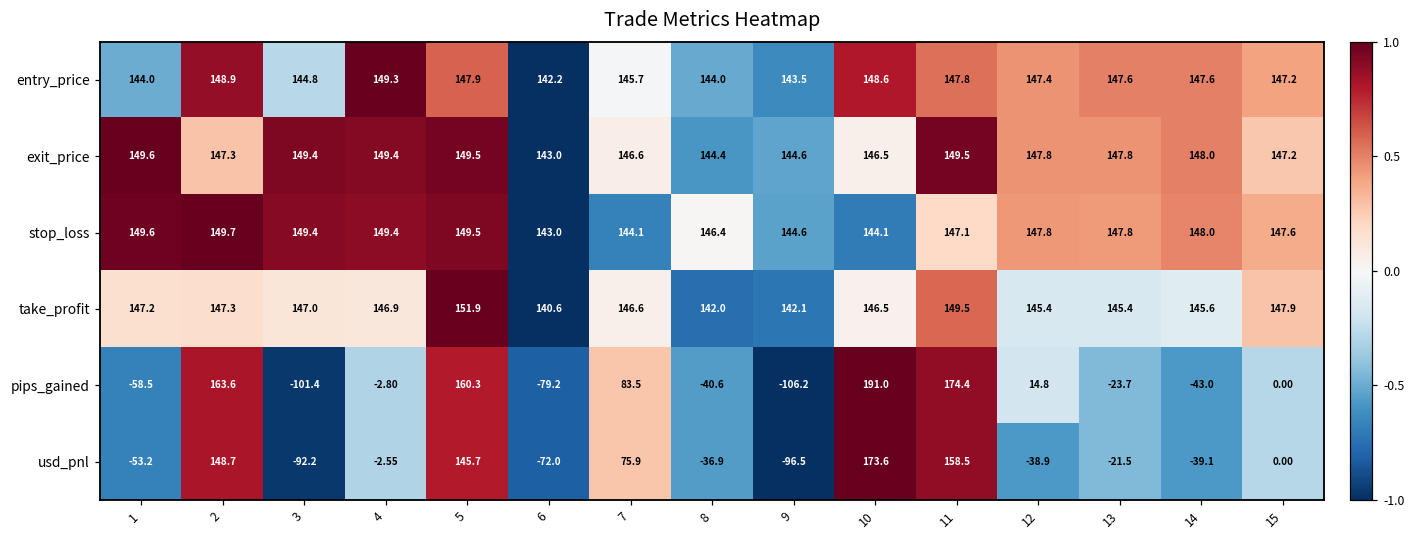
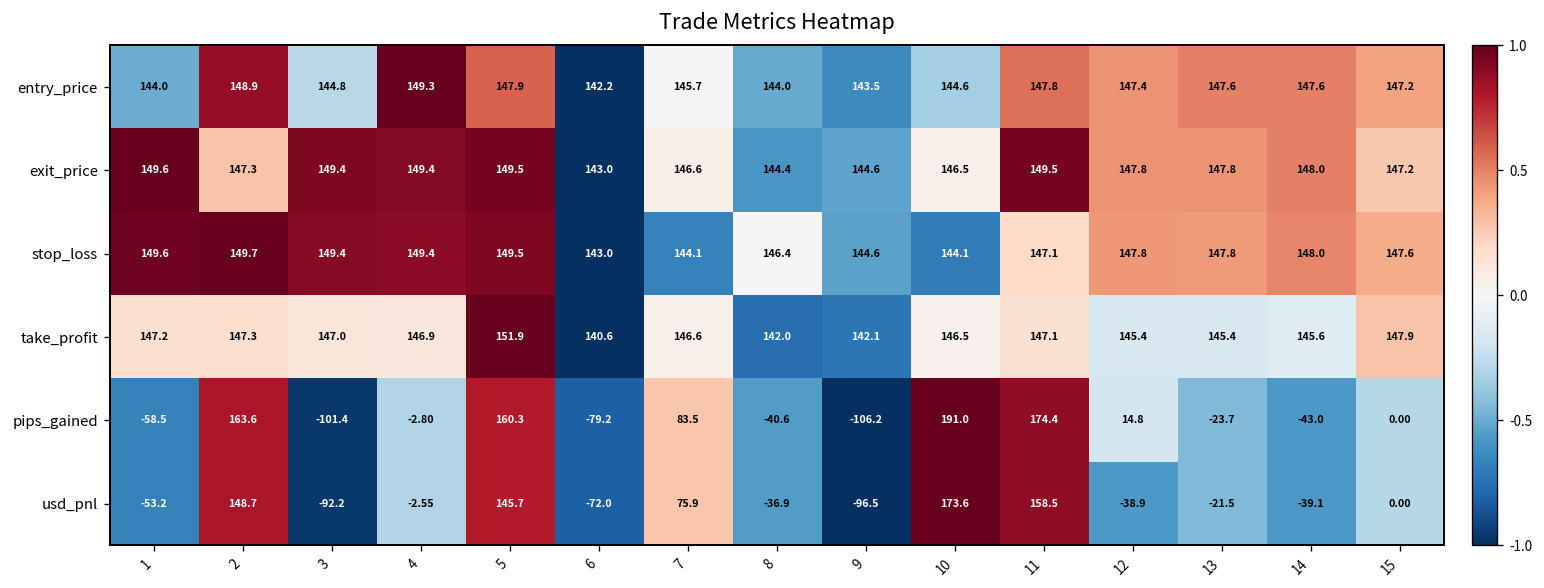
  {
    "entry_price": {
      "1": 144.0,
      "2": 148.9,
      "3": 144.8,
      "4": 149.3,
      "5": 147.9,
      "6": 142.2,
      "7": 145.7,
      "8": 144.0,
      "9": 143.5,
-     "10": 148.6,
+     "10": 144.6,
      "11": 147.8,
      "12": 147.4,
      "13": 147.6,
      "14": 147.6,
      "15": 147.2
    },
    "exit_price": {
      "1": 149.6,
      "2": 147.3,
      "3": 149.4,
      "4": 149.4,
      "5": 149.5,
      "6": 143.0,
      "7": 146.6,
      "8": 144.4,
      "9": 144.6,
      "10": 146.5,
      "11": 149.5,
      "12": 147.8,
      "13": 147.8,
      "14": 148.0,
      "15": 147.2
    },
    "stop_loss": {
      "1": 149.6,
      "2": 149.7,
      "3": 149.4,
      "4": 149.4,
      "5": 149.5,
      "6": 143.0,
      "7": 144.1,
      "8": 146.4,
      "9": 144.6,
      "10": 144.1,
      "11": 147.1,
      "12": 147.8,
      "13": 147.8,
      "14": 148.0,
      "15": 147.6
    },
    "take_profit": {
      "1": 147.2,
      "2": 147.3,
      "3": 147.0,
      "4": 146.9,
      "5": 151.9,
      "6": 140.6,
      "7": 146.6,
      "8": 142.0,
      "9": 142.1,
      "10": 146.5,
-     "11": 149.5,
+     "11": 147.1,
      "12": 145.4,
      "13": 145.4,
      "14": 145.6,
      "15": 147.9
    },
    "pips_gained": {
      "1": -58.5,
      "2": 163.6,
      "3": -101.4,
      "4": -2.80,
      "5": 160.3,
      "6": -79.2,
      "7": 83.5,
      "8": -40.6,
      "9": -106.2,
      "10": 191.0,
      "11": 174.4,
      "12": 14.8,
      "13": -23.7,
      "14": -43.0,
      "15": 0.00
    },
    "usd_pnl": {
      "1": -53.2,
      "2": 148.7,
      "3": -92.2,
      "4": -2.55,
      "5": 145.7,
      "6": -72.0,
      "7": 75.9,
      "8": -36.9,
      "9": -96.5,
      "10": 173.6,
      "11": 158.5,
      "12": -38.9,
      "13": -21.5,
      "14": -39.1,
      "15": 0.00
    }
  }
